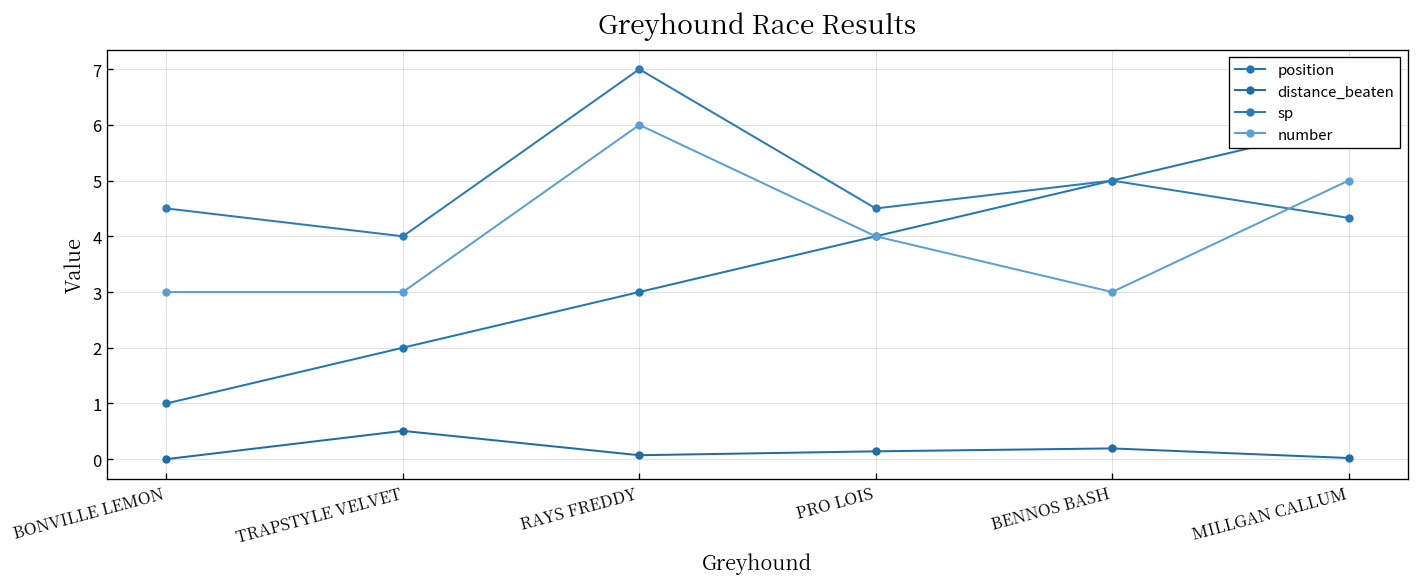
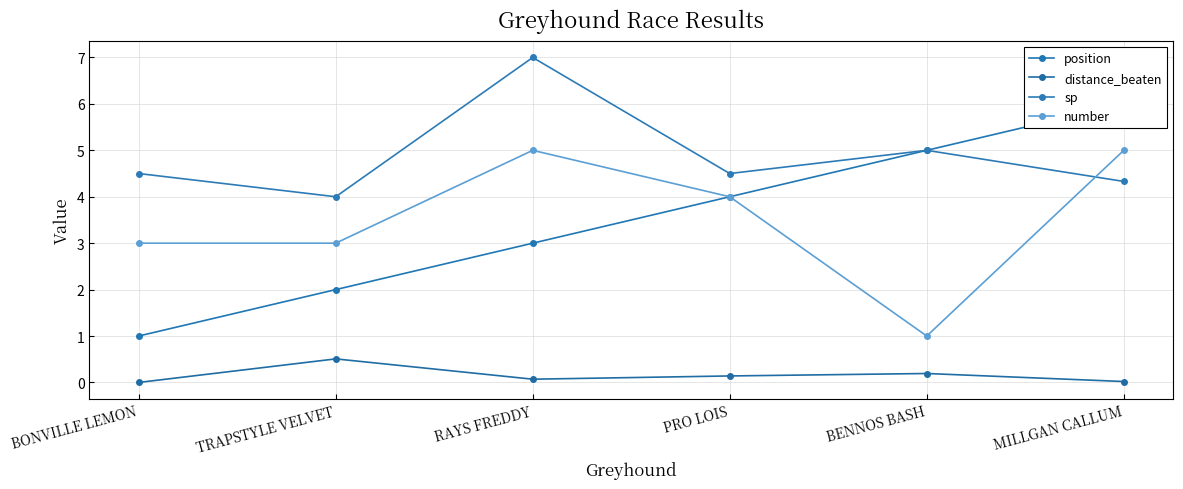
  {
    "number": {
      "BONVILLE LEMON": 3,
      "TRAPSTYLE VELVET": 3,
-     "RAYS FREDDY": 6,
-     "BENNOS BASH": 3,
+     "RAYS FREDDY": 5,
+     "BENNOS BASH": 1,
      "MILLGAN CALLUM": 5
    }
  }
